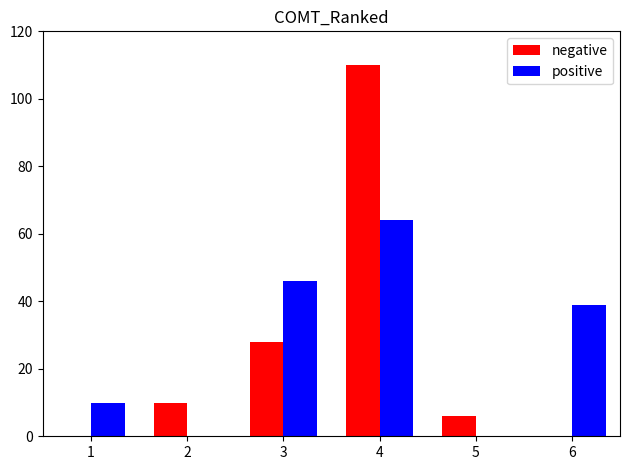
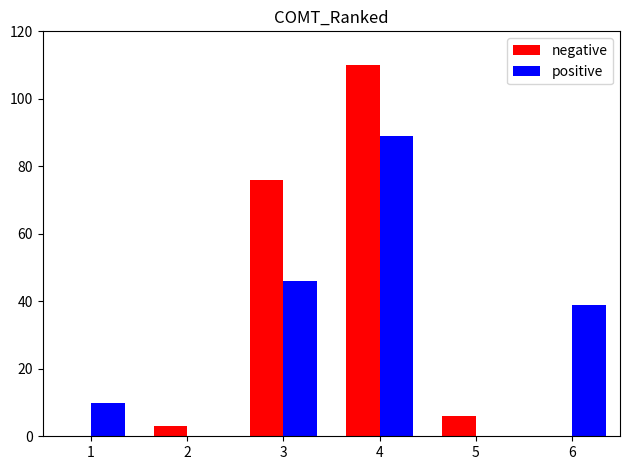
  {
    "negative": {
      "1": 0,
-     "2": 10,
-     "3": 28,
+     "2": 3,
+     "3": 76,
      "4": 110,
      "5": 6,
      "6": 0
    },
    "positive": {
      "1": 10,
      "2": 0,
      "3": 46,
-     "4": 64,
+     "4": 89,
      "5": 0,
      "6": 39
    }
  }
